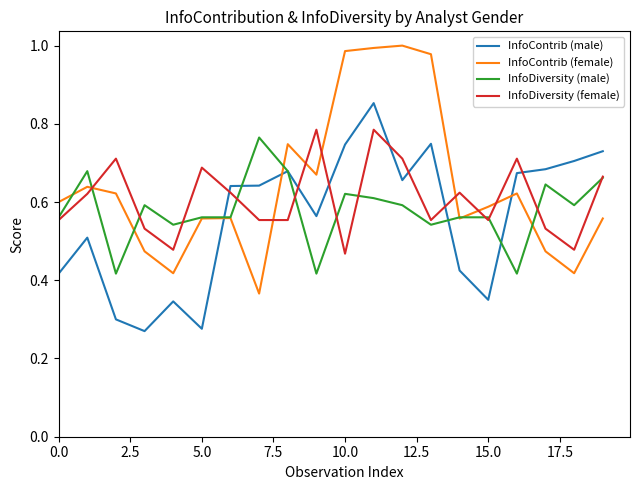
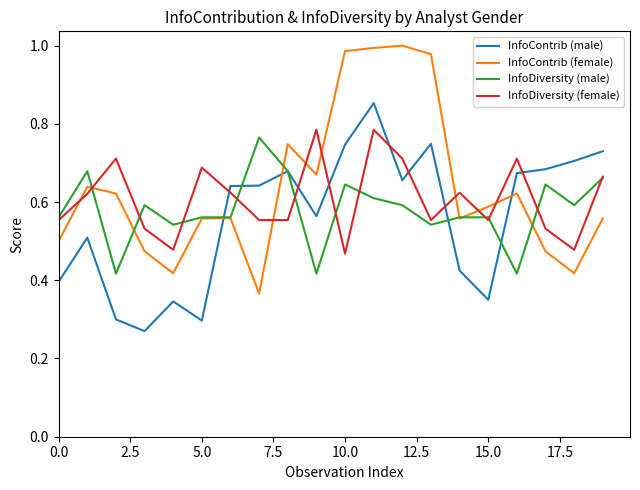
  {
    "InfoContrib (male)": {
-     "0.0": 0.42,
-     "5.0": 0.28,
+     "0.0": 0.40,
+     "5.0": 0.30,
      "10.0": 0.75,
      "15.0": 0.35
    },
    "InfoContrib (female)": {
-     "0.0": 0.6,
+     "0.0": 0.5,
      "10.0": 0.99,
      "15.0": 0.59
    },
    "InfoDiversity (male)": {
      "0.0": 0.56,
-     "10.0": 0.62,
+     "10.0": 0.65,
      "15.0": 0.56
    },
    "InfoDiversity (female)": {
      "0.0": 0.55,
      "5.0": 0.69,
      "10.0": 0.47,
      "15.0": 0.55
    }
  }
